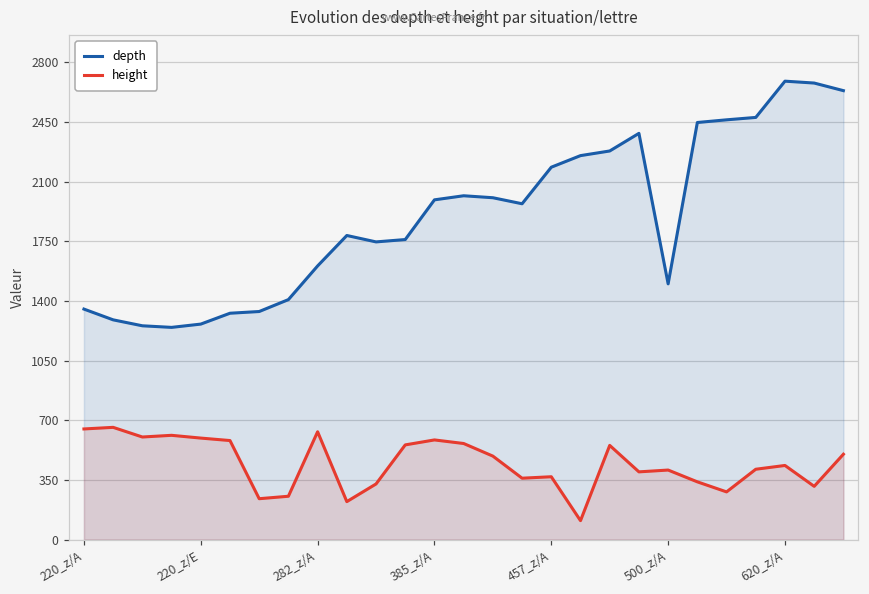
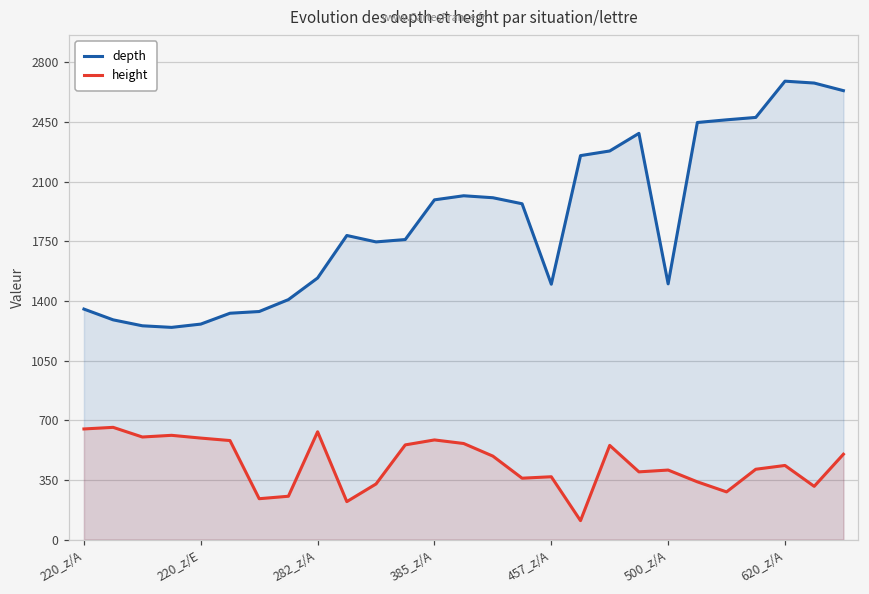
  {
    "depth": {
      "220_z/A": 1350,
      "220_z/E": 1260,
-     "282_z/A": 1610,
+     "282_z/A": 1530,
      "385_z/A": 1990,
-     "457_z/A": 2180,
+     "457_z/A": 1500,
      "500_z/A": 1500,
      "620_z/A": 2690
    },
    "height": {
      "220_z/A": 650,
      "220_z/E": 600,
      "282_z/A": 630,
      "385_z/A": 580,
      "457_z/A": 370,
      "500_z/A": 410,
      "620_z/A": 430
    }
  }
